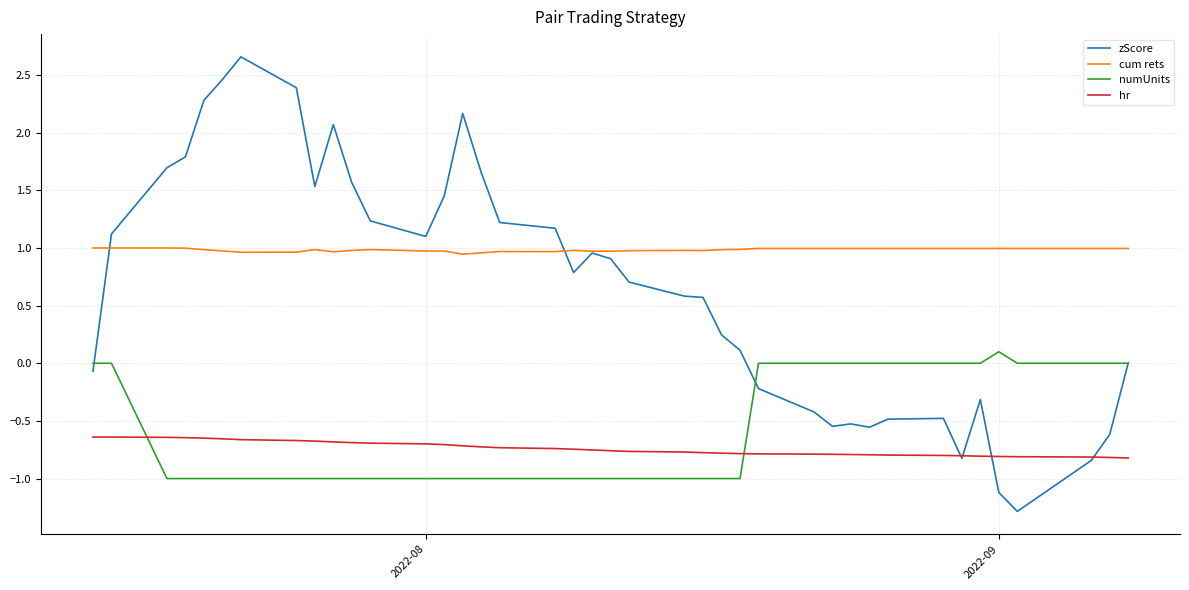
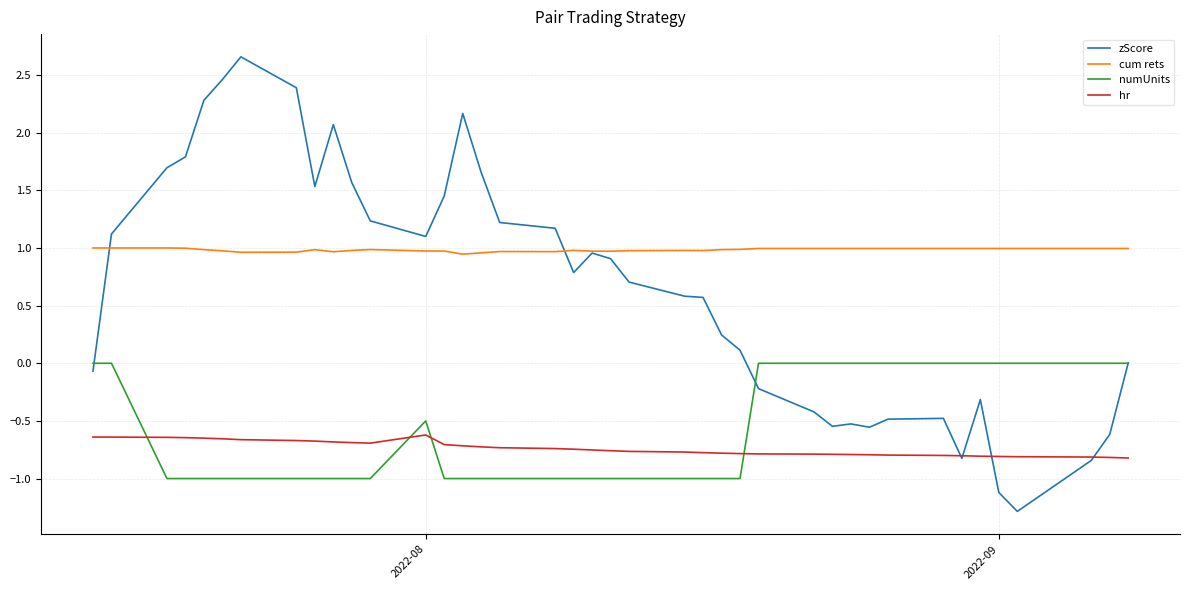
  {
    "zScore": {
      "2022-08": 1.10,
      "2022-09": -1.12
    },
    "cum rets": {
      "2022-08": 0.97,
      "2022-09": 1.00
    },
    "numUnits": {
-     "2022-08": -1.0,
-     "2022-09": 0.1
+     "2022-08": -0.5,
+     "2022-09": 0.0
    },
    "hr": {
-     "2022-08": -0.70,
+     "2022-08": -0.62,
      "2022-09": -0.81
    }
  }
